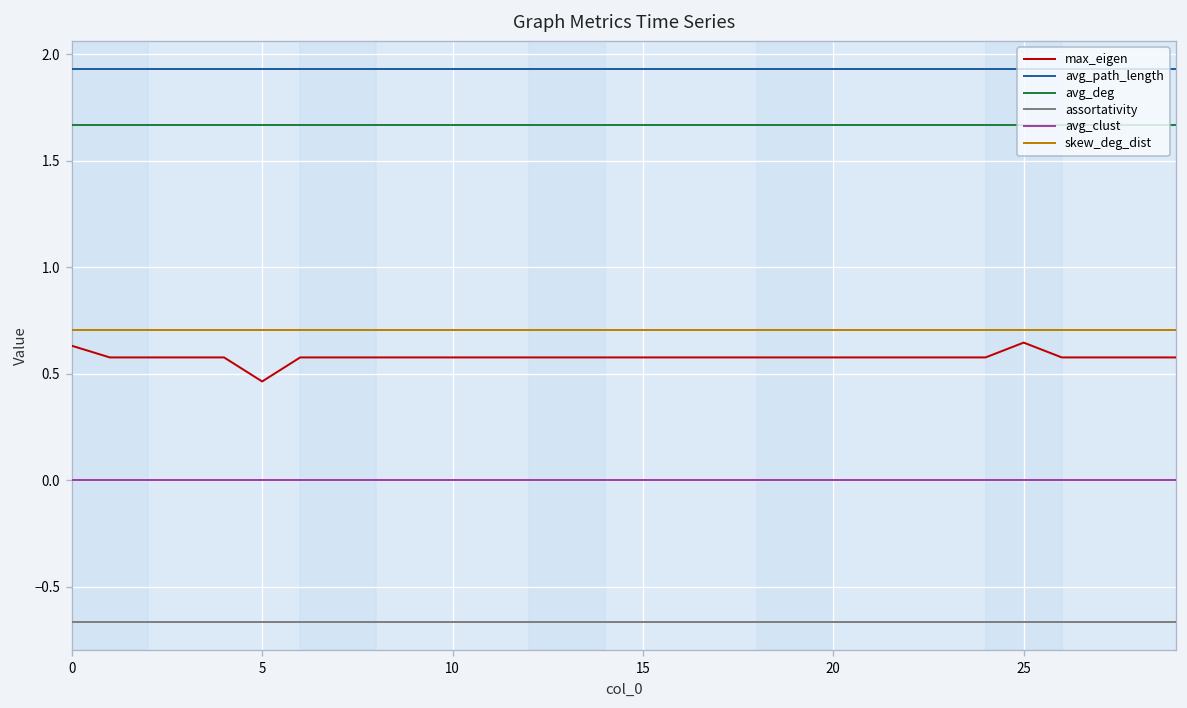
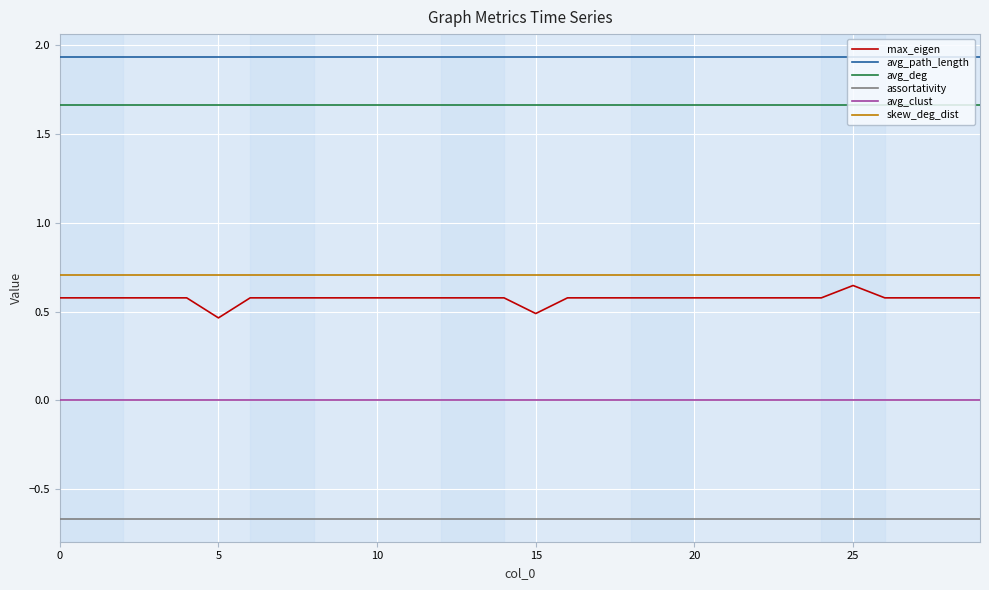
  {
    "max_eigen": {
-     "0": 0.63,
+     "0": 0.58,
      "5": 0.46,
      "10": 0.58,
-     "15": 0.58,
+     "15": 0.49,
      "20": 0.58,
      "25": 0.65
    },
    "avg_path_length": {
      "0": 1.93,
      "5": 1.93,
      "10": 1.93,
      "15": 1.93,
      "20": 1.93
    },
    "avg_deg": {
      "0": 1.67,
      "5": 1.67,
      "10": 1.67,
      "15": 1.67,
      "20": 1.67
    },
    "assortativity": {
      "0": -0.67,
      "5": -0.67,
      "10": -0.67,
      "15": -0.67,
      "20": -0.67,
      "25": -0.67
    },
    "avg_clust": {
      "0": 0.00,
      "5": 0.00,
      "10": 0.00,
      "15": 0.00,
      "20": 0.00,
      "25": 0.00
    },
    "skew_deg_dist": {
      "0": 0.71,
      "5": 0.71,
      "10": 0.71,
      "15": 0.71,
      "20": 0.71,
      "25": 0.71
    }
  }
